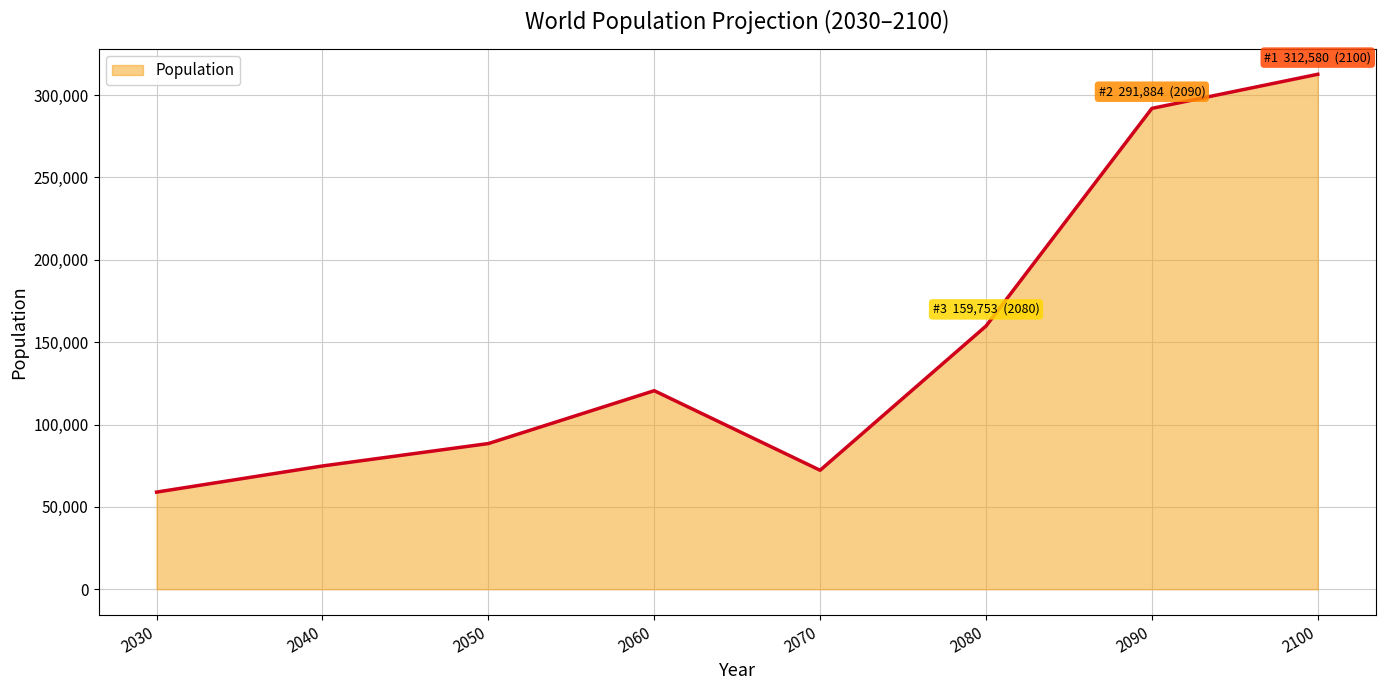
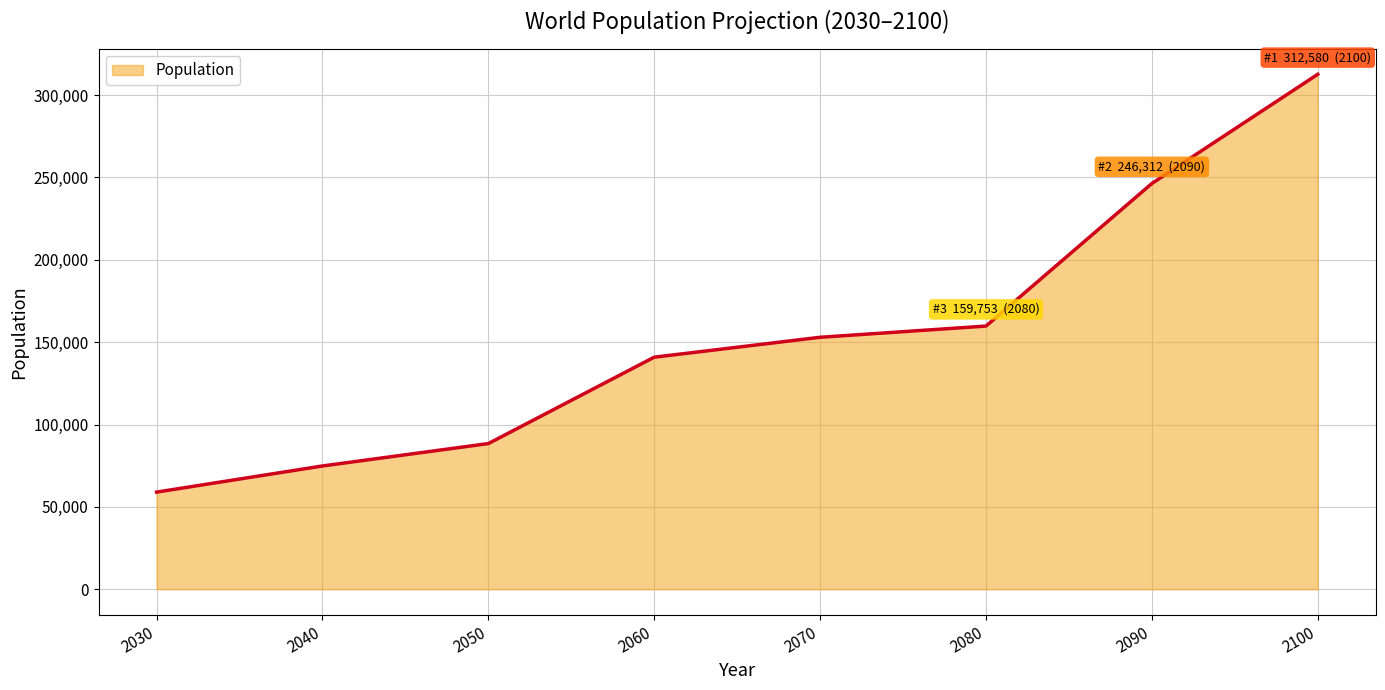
  {
-   "2060": "121,000",
-   "2070": "72,000",
-   "2090": "291,884"
+   "2060": "141,000",
+   "2070": "153,000",
+   "2090": "246,312"
  }
